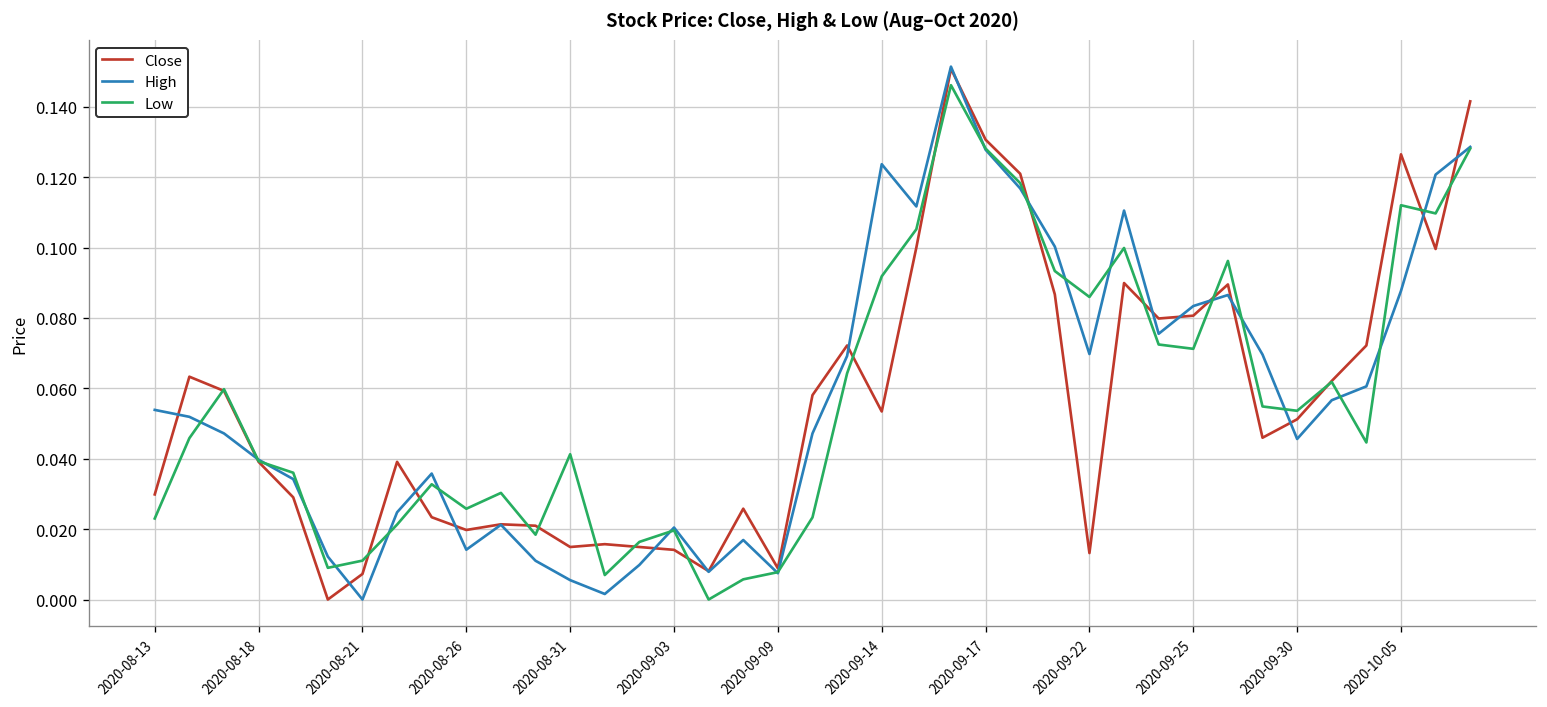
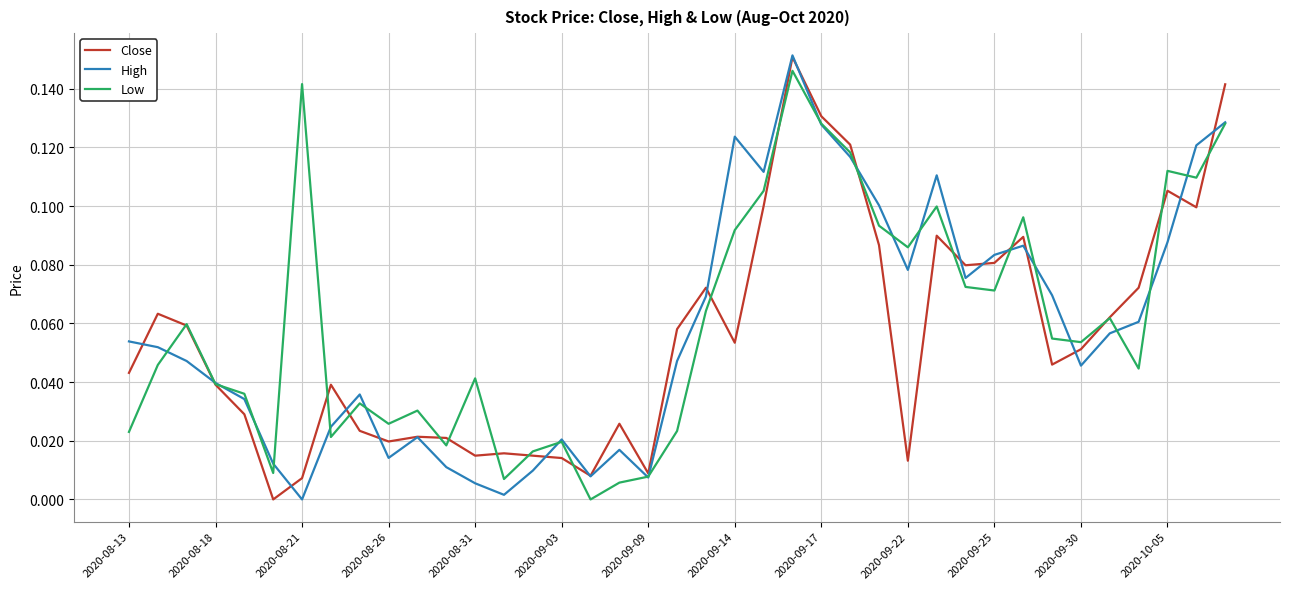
  {
    "Close": {
-     "2020-08-13": 0.030,
+     "2020-08-13": 0.043,
      "2020-08-21": 0.007,
      "2020-08-26": 0.020,
      "2020-08-31": 0.015,
      "2020-09-03": 0.014,
      "2020-09-09": 0.009,
      "2020-09-14": 0.053,
      "2020-09-17": 0.131,
      "2020-09-22": 0.013,
      "2020-09-25": 0.081,
      "2020-09-30": 0.051,
-     "2020-10-05": 0.126
+     "2020-10-05": 0.105
    },
    "High": {
      "2020-08-13": 0.054,
      "2020-08-21": 0.000,
      "2020-08-26": 0.014,
      "2020-08-31": 0.006,
      "2020-09-14": 0.124,
-     "2020-09-22": 0.070,
+     "2020-09-22": 0.078,
      "2020-09-25": 0.083,
      "2020-09-30": 0.046,
      "2020-10-05": 0.088
    },
    "Low": {
      "2020-08-13": 0.023,
-     "2020-08-21": 0.011,
+     "2020-08-21": 0.142,
      "2020-08-26": 0.026,
      "2020-08-31": 0.041,
      "2020-09-14": 0.092,
      "2020-09-22": 0.086,
      "2020-09-25": 0.071,
      "2020-09-30": 0.054,
      "2020-10-05": 0.112
    }
  }
